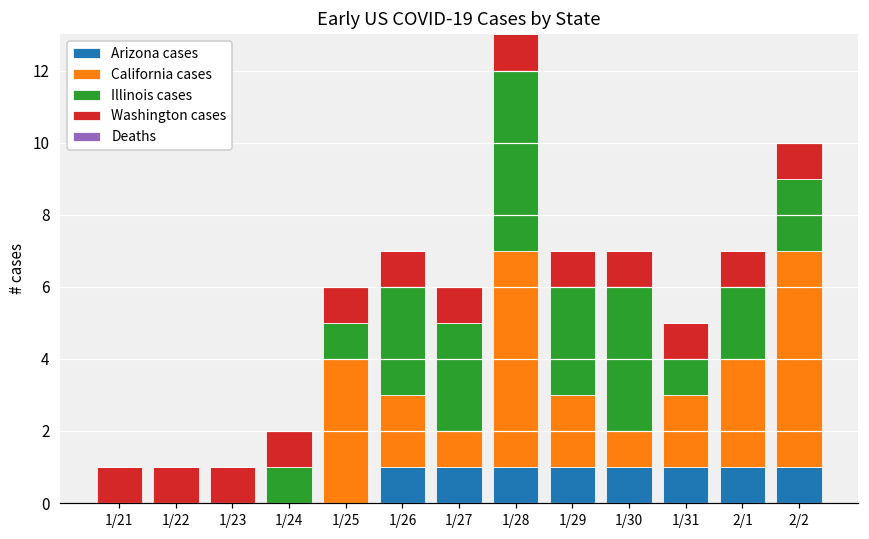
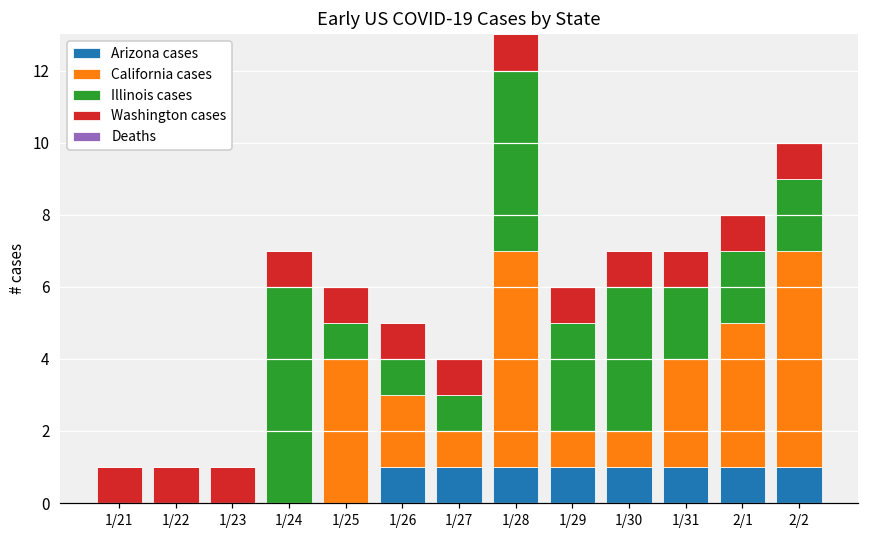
  {
    "Arizona cases": {
      "1/21": 0,
      "1/22": 0,
      "1/23": 0,
      "1/24": 0,
      "1/25": 0,
      "1/26": 1,
      "1/27": 1,
      "1/28": 1,
      "1/29": 1,
      "1/30": 1,
      "1/31": 1,
      "2/1": 1,
      "2/2": 1
    },
    "California cases": {
      "1/21": 0,
      "1/22": 0,
      "1/23": 0,
      "1/24": 0,
      "1/25": 4,
      "1/26": 2,
      "1/27": 1,
      "1/28": 6,
-     "1/29": 2,
+     "1/29": 1,
      "1/30": 1,
-     "1/31": 2,
-     "2/1": 3,
+     "1/31": 3,
+     "2/1": 4,
      "2/2": 6
    },
    "Illinois cases": {
      "1/21": 0,
      "1/22": 0,
      "1/23": 0,
-     "1/24": 1,
+     "1/24": 6,
      "1/25": 1,
-     "1/26": 3,
-     "1/27": 3,
+     "1/26": 1,
+     "1/27": 1,
      "1/28": 5,
      "1/29": 3,
      "1/30": 4,
-     "1/31": 1,
+     "1/31": 2,
      "2/1": 2,
      "2/2": 2
    }
  }
